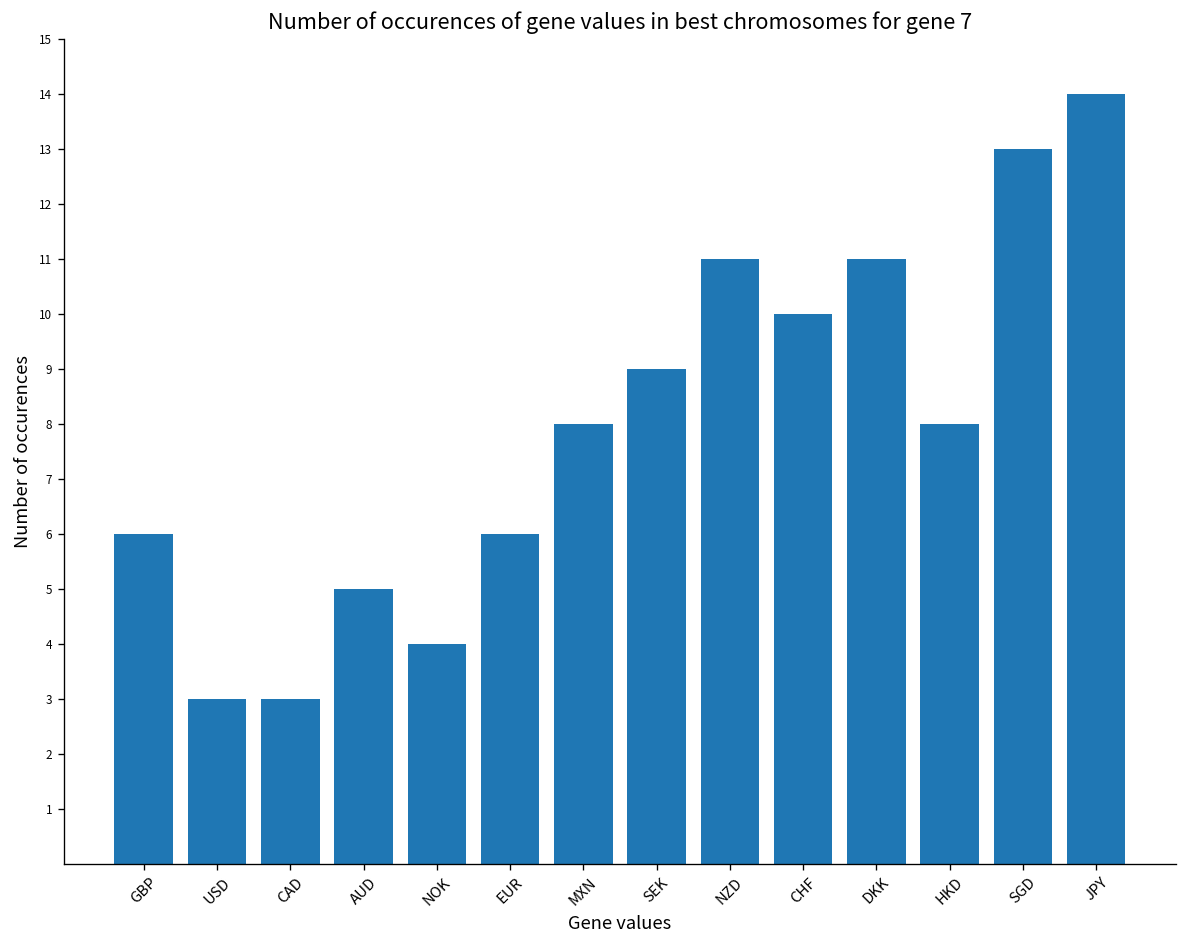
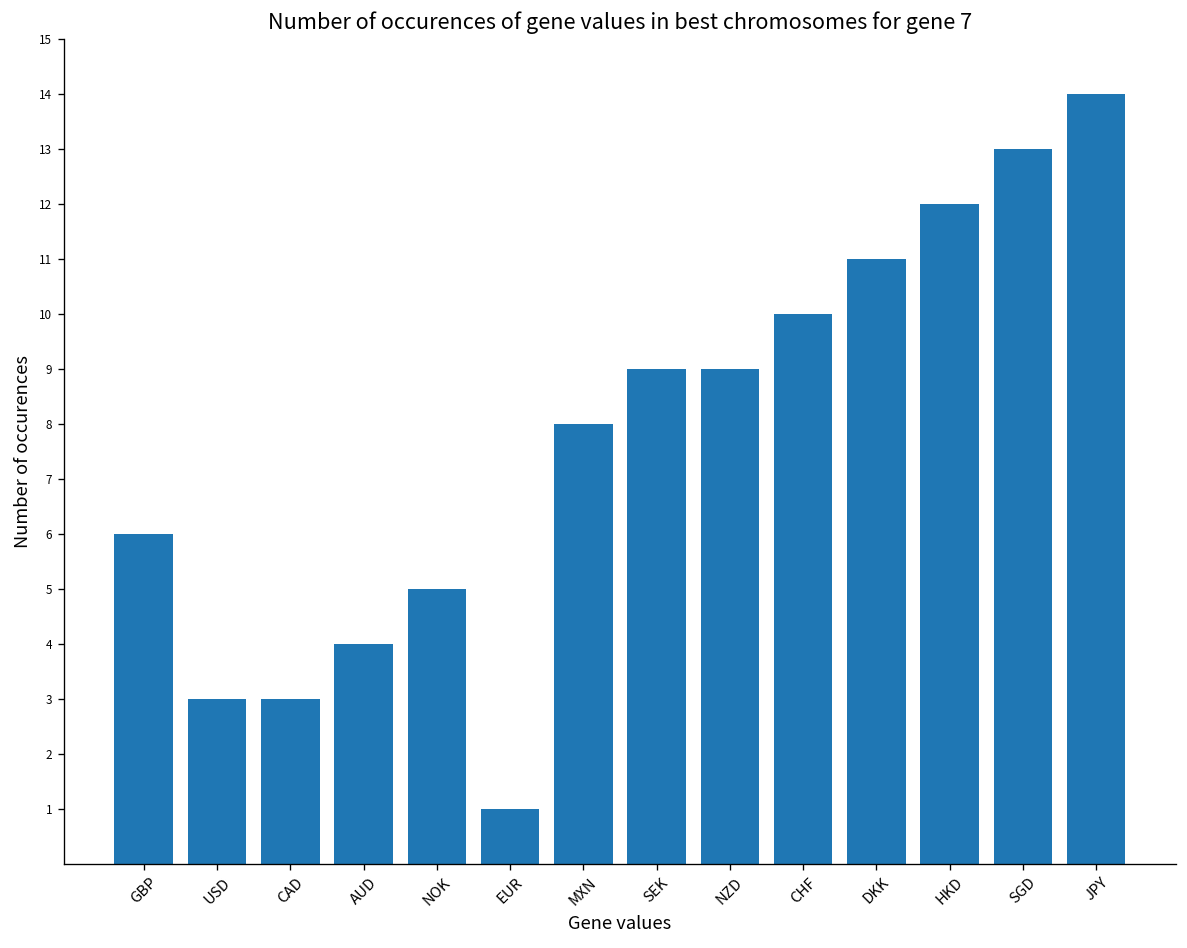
  {
    "GBP": 6,
    "USD": 3,
    "CAD": 3,
-   "AUD": 5,
-   "NOK": 4,
-   "EUR": 6,
+   "AUD": 4,
+   "NOK": 5,
+   "EUR": 1,
    "MXN": 8,
    "SEK": 9,
-   "NZD": 11,
+   "NZD": 9,
    "CHF": 10,
    "DKK": 11,
-   "HKD": 8,
+   "HKD": 12,
    "SGD": 13,
    "JPY": 14
  }
